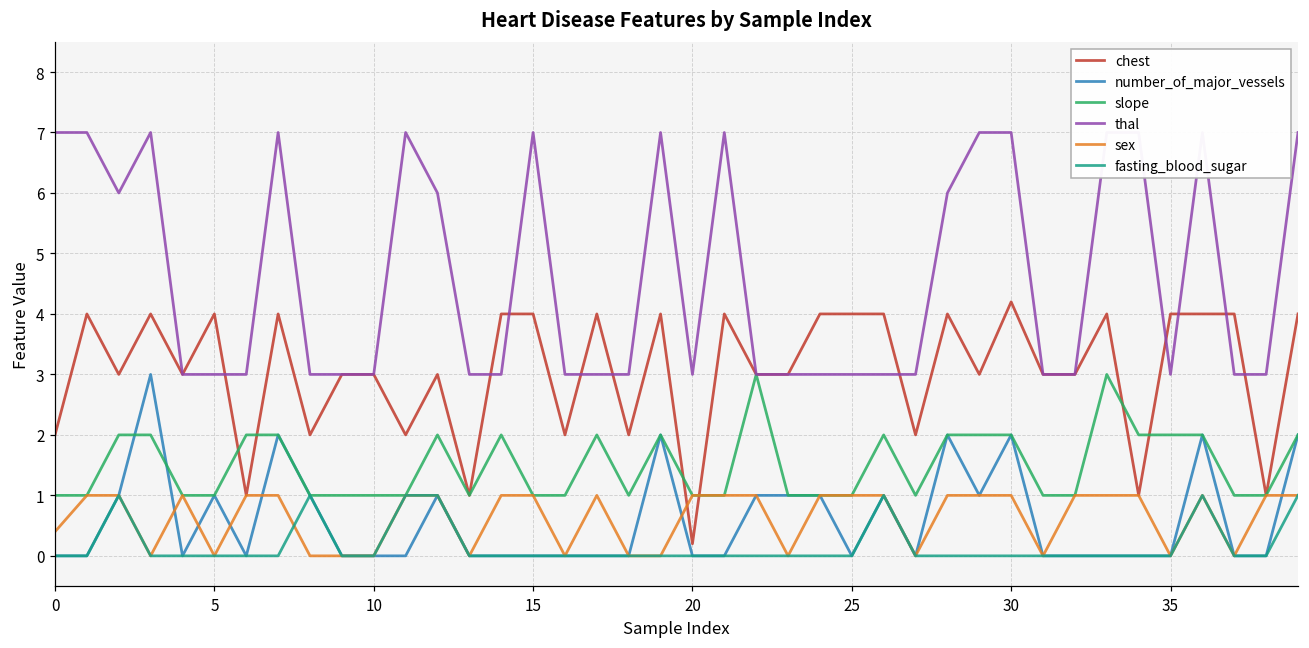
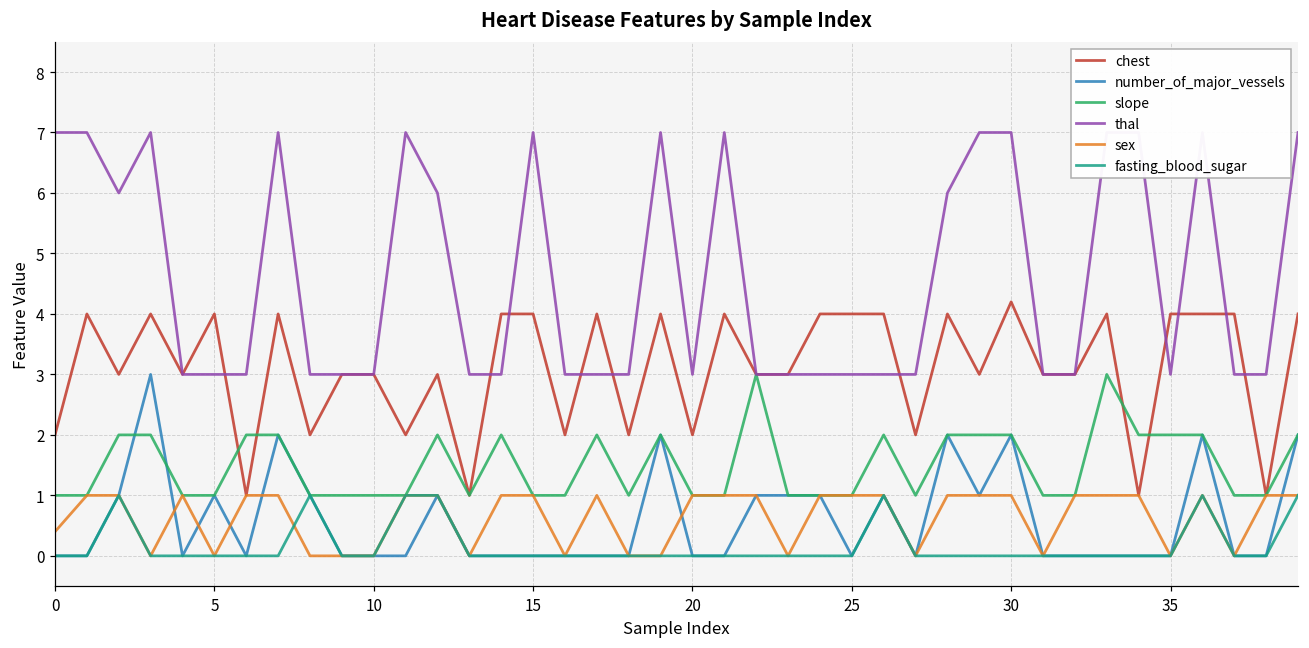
  {
    "chest": {
      "0": 2.0,
      "5": 4.0,
      "15": 4.0,
-     "20": 0.2,
+     "20": 2.0,
      "25": 4.0,
      "30": 4.2,
      "35": 4.0
    },
    "thal": {
      "0": 7.0,
      "5": 3.0,
      "15": 7.0,
      "20": 3.0,
      "25": 3.0,
      "30": 7.0,
      "35": 3.0
    },
    "sex": {
      "0": 0.4,
      "30": 1.0
    }
  }
